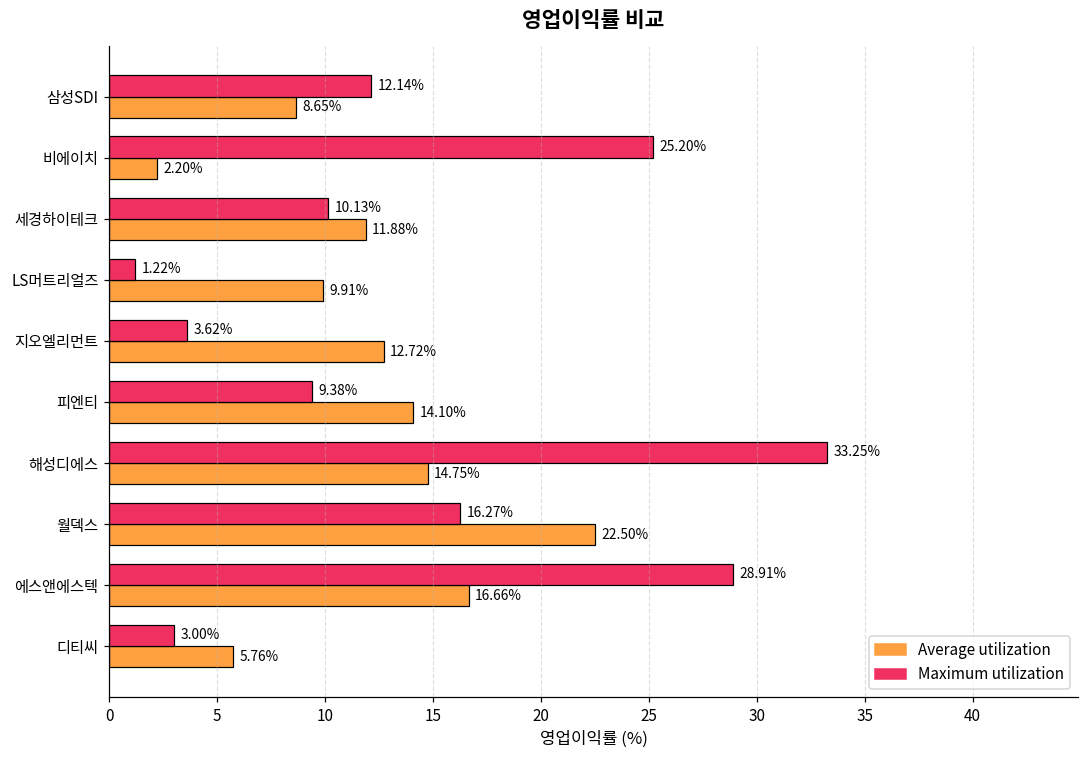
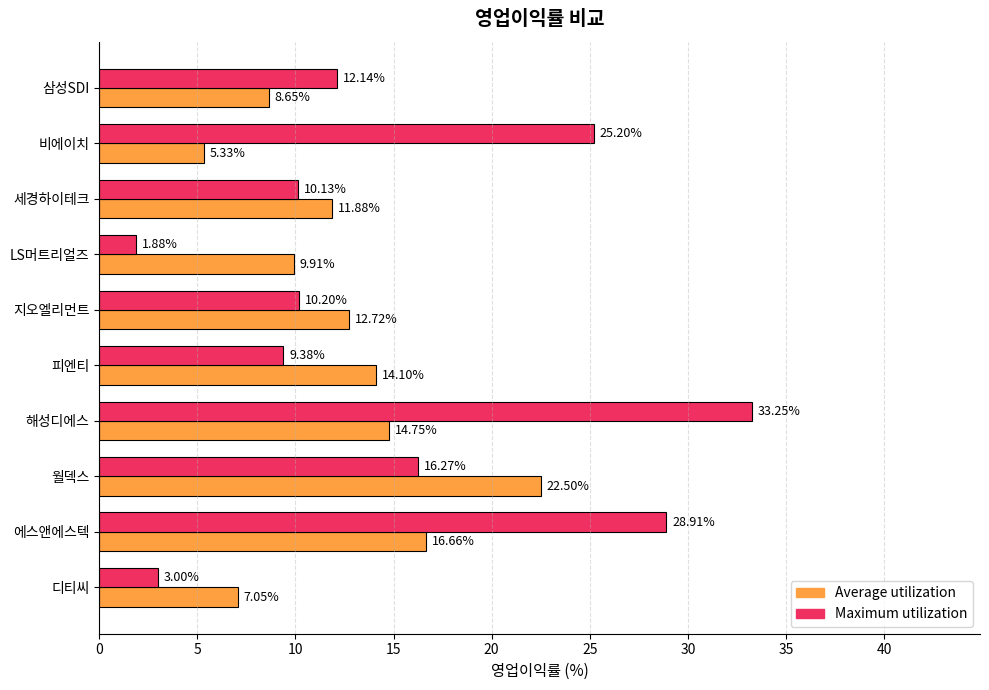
  {
    "Average utilization": {
      "삼성SDI": "8.65%",
-     "비에이치": "2.20%",
+     "비에이치": "5.33%",
      "세경하이테크": "11.88%",
      "LS머트리얼즈": "9.91%",
      "지오엘리먼트": "12.72%",
      "피엔티": "14.10%",
      "해성디에스": "14.75%",
      "월덱스": "22.50%",
      "에스앤에스텍": "16.66%",
-     "디티씨": "5.76%"
+     "디티씨": "7.05%"
    },
    "Maximum utilization": {
      "삼성SDI": "12.14%",
      "비에이치": "25.20%",
      "세경하이테크": "10.13%",
-     "LS머트리얼즈": "1.22%",
-     "지오엘리먼트": "3.62%",
+     "LS머트리얼즈": "1.88%",
+     "지오엘리먼트": "10.20%",
      "피엔티": "9.38%",
      "해성디에스": "33.25%",
      "월덱스": "16.27%",
      "에스앤에스텍": "28.91%",
      "디티씨": "3.00%"
    }
  }
